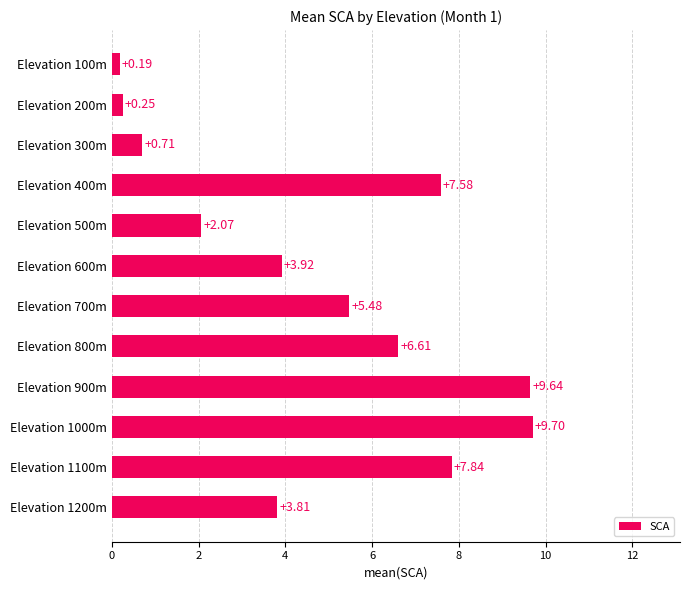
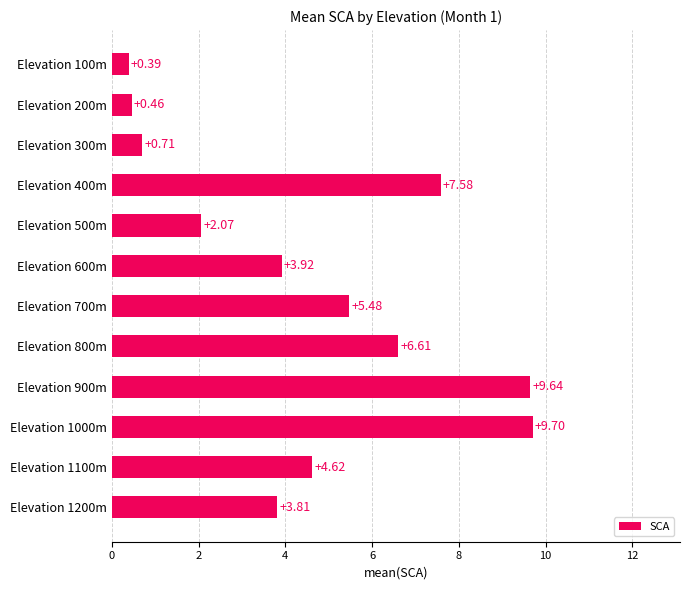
  {
-   "Elevation 100m": "+0.19",
-   "Elevation 200m": "+0.25",
+   "Elevation 100m": "+0.39",
+   "Elevation 200m": "+0.46",
    "Elevation 300m": "+0.71",
    "Elevation 400m": "+7.58",
    "Elevation 500m": "+2.07",
    "Elevation 600m": "+3.92",
    "Elevation 700m": "+5.48",
    "Elevation 800m": "+6.61",
    "Elevation 900m": "+9.64",
    "Elevation 1000m": "+9.70",
-   "Elevation 1100m": "+7.84",
+   "Elevation 1100m": "+4.62",
    "Elevation 1200m": "+3.81"
  }
